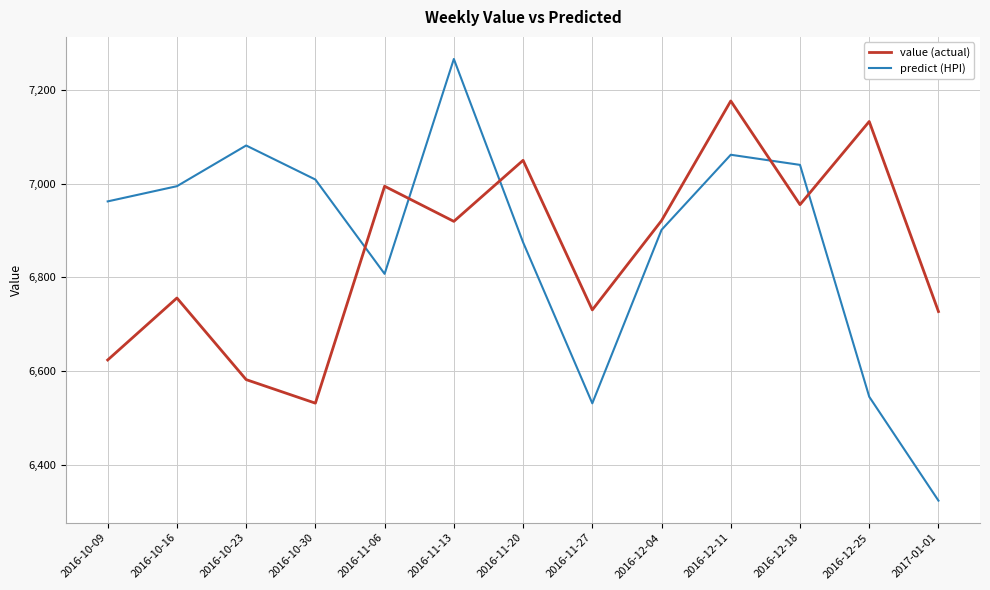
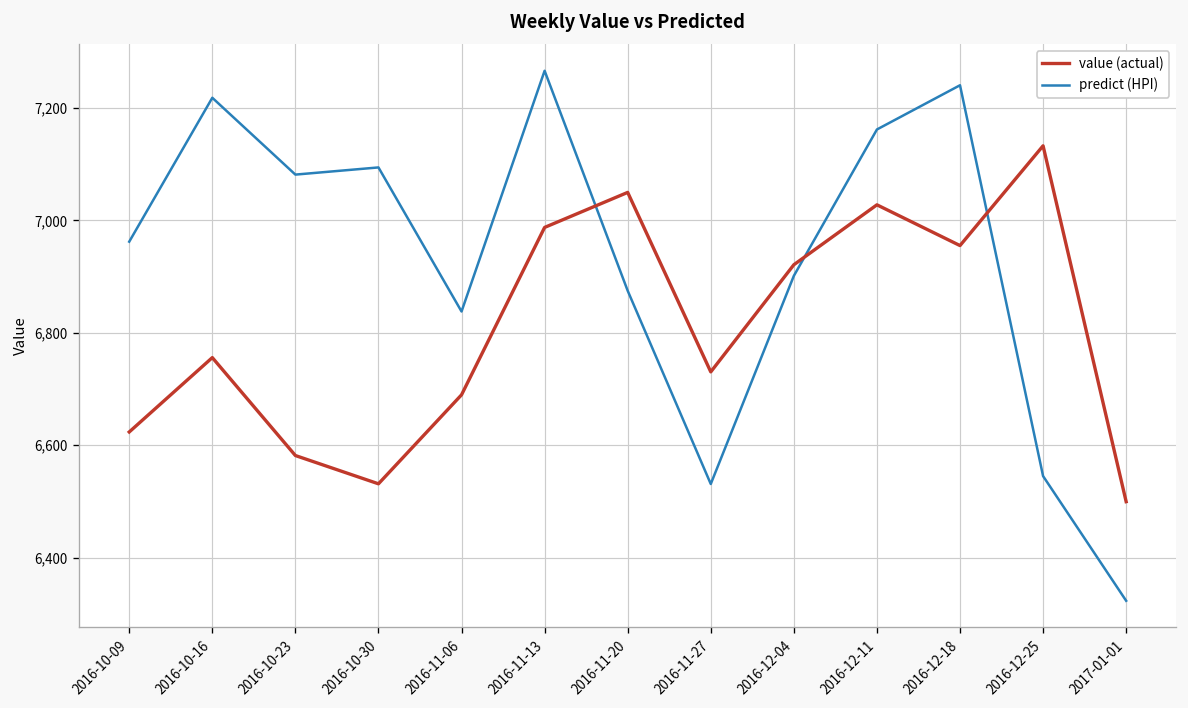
  {
    "value (actual)": {
      "2016-10-09": "6,620",
      "2016-10-16": "6,760",
      "2016-10-23": "6,580",
      "2016-10-30": "6,530",
-     "2016-11-06": "6,990",
-     "2016-11-13": "6,920",
+     "2016-11-06": "6,690",
+     "2016-11-13": "6,990",
      "2016-11-20": "7,050",
      "2016-11-27": "6,730",
      "2016-12-04": "6,920",
-     "2016-12-11": "7,180",
+     "2016-12-11": "7,030",
      "2016-12-18": "6,960",
      "2016-12-25": "7,130",
-     "2017-01-01": "6,730"
+     "2017-01-01": "6,500"
    },
    "predict (HPI)": {
      "2016-10-09": "6,960",
-     "2016-10-16": "6,990",
+     "2016-10-16": "7,220",
      "2016-10-23": "7,080",
-     "2016-10-30": "7,010",
-     "2016-11-06": "6,810",
+     "2016-10-30": "7,090",
+     "2016-11-06": "6,840",
      "2016-11-13": "7,270",
      "2016-11-20": "6,870",
      "2016-11-27": "6,530",
      "2016-12-04": "6,900",
-     "2016-12-11": "7,060",
-     "2016-12-18": "7,040",
+     "2016-12-11": "7,160",
+     "2016-12-18": "7,240",
      "2016-12-25": "6,550",
      "2017-01-01": "6,320"
    }
  }
